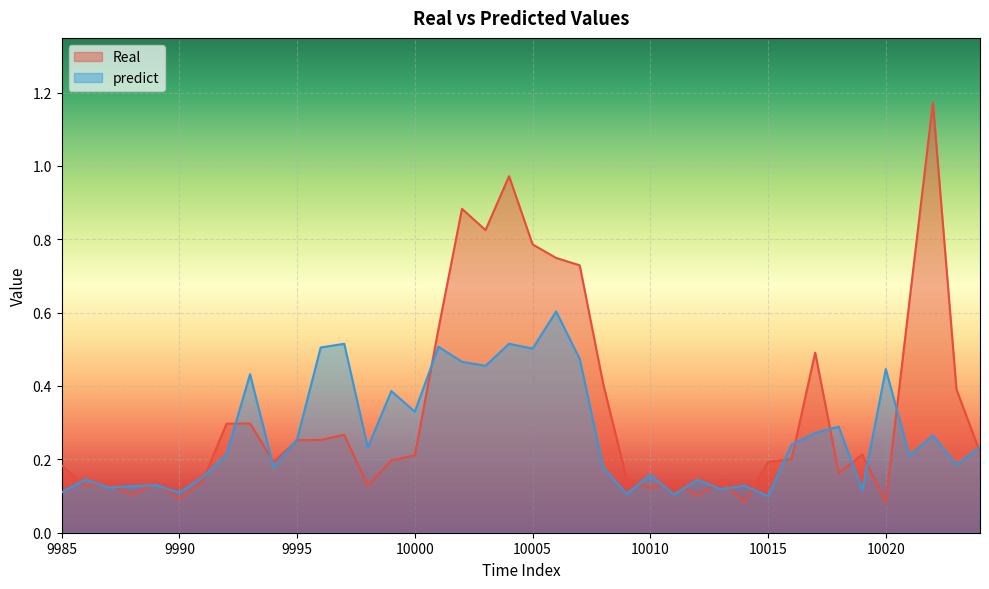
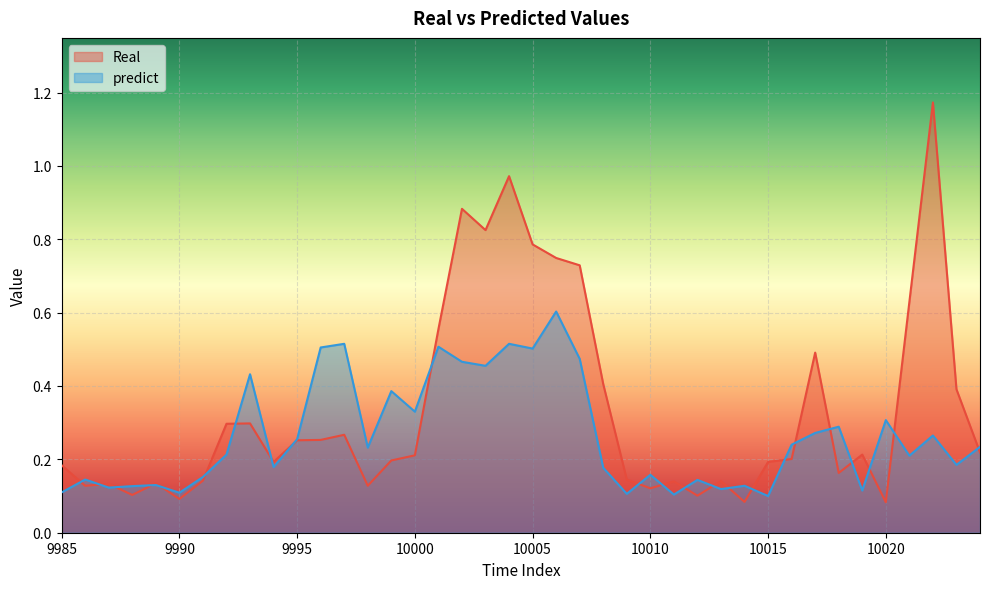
  {
    "Real": {
      "9985": 0.18,
      "9990": 0.09,
      "10000": 0.21,
      "10005": 0.79,
      "10010": 0.12,
      "10015": 0.19,
      "10020": 0.08
    },
    "predict": {
      "9985": 0.11,
      "9990": 0.11,
      "10000": 0.33,
      "10005": 0.50,
      "10010": 0.16,
      "10015": 0.10,
-     "10020": 0.45
+     "10020": 0.31
    }
  }
